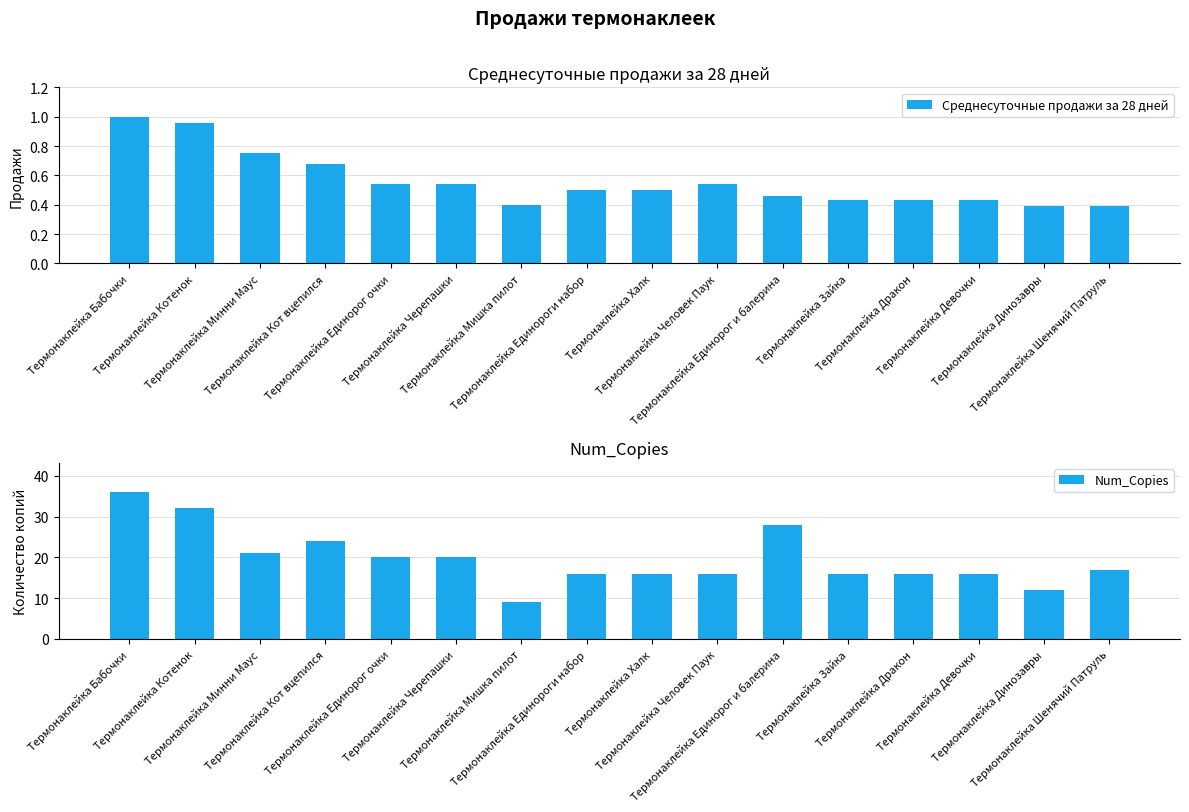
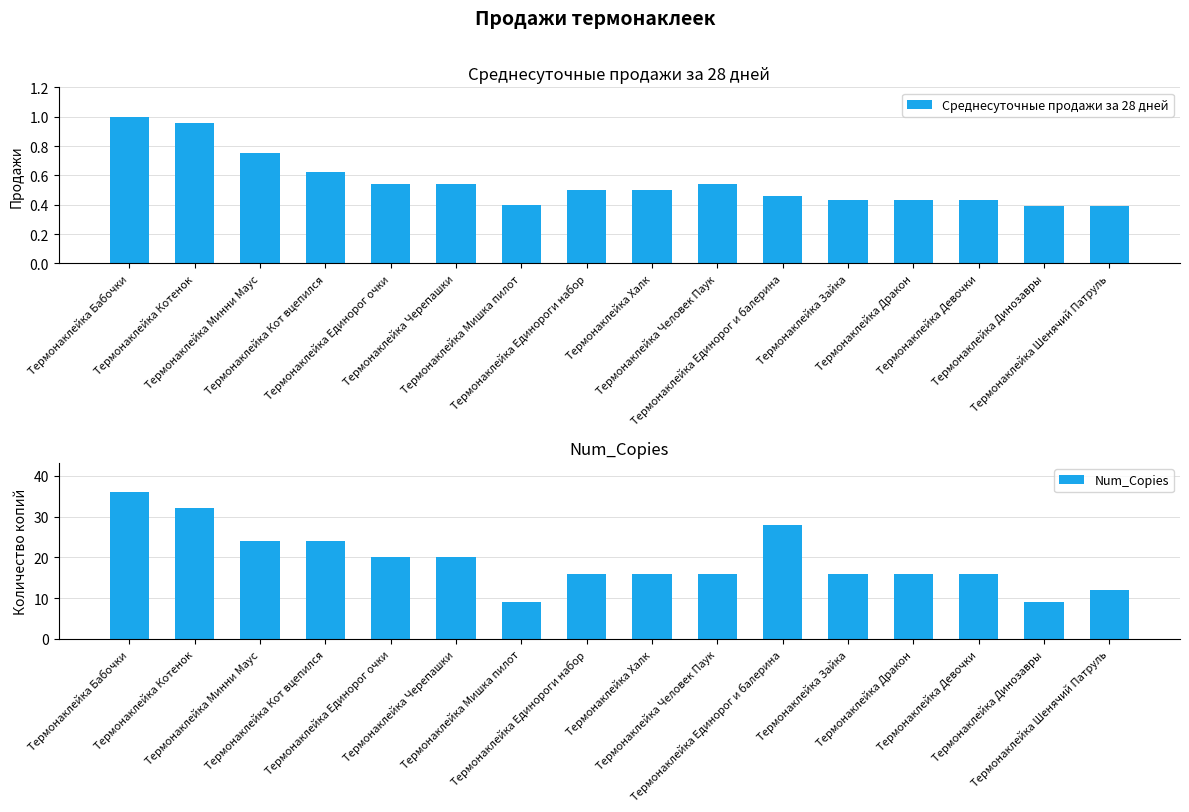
  {
    "Среднесуточные продажи за 28 дней": {
      "Термонаклейка Бабочки": 1.00,
      "Термонаклейка Котенок": 0.96,
      "Термонаклейка Минни Маус": 0.75,
-     "Термонаклейка Кот вцепился": 0.68,
+     "Термонаклейка Кот вцепился": 0.62,
      "Термонаклейка Единорог очки": 0.54,
      "Термонаклейка Черепашки": 0.54,
      "Термонаклейка Мишка пилот": 0.40,
      "Термонаклейка Единороги набор": 0.50,
      "Термонаклейка Халк": 0.50,
      "Термонаклейка Человек Паук": 0.54,
      "Термонаклейка Единорог и балерина": 0.46,
      "Термонаклейка Зайка": 0.43,
      "Термонаклейка Дракон": 0.43,
      "Термонаклейка Девочки": 0.43,
      "Термонаклейка Динозавры": 0.39,
      "Термонаклейка Шенячий Патруль": 0.39
    },
    "Num_Copies": {
      "Термонаклейка Бабочки": 36,
      "Термонаклейка Котенок": 32,
-     "Термонаклейка Минни Маус": 21,
+     "Термонаклейка Минни Маус": 24,
      "Термонаклейка Кот вцепился": 24,
      "Термонаклейка Единорог очки": 20,
      "Термонаклейка Черепашки": 20,
      "Термонаклейка Мишка пилот": 9,
      "Термонаклейка Единороги набор": 16,
      "Термонаклейка Халк": 16,
      "Термонаклейка Человек Паук": 16,
      "Термонаклейка Единорог и балерина": 28,
      "Термонаклейка Зайка": 16,
      "Термонаклейка Дракон": 16,
      "Термонаклейка Девочки": 16,
-     "Термонаклейка Динозавры": 12,
-     "Термонаклейка Шенячий Патруль": 17
+     "Термонаклейка Динозавры": 9,
+     "Термонаклейка Шенячий Патруль": 12
    }
  }
